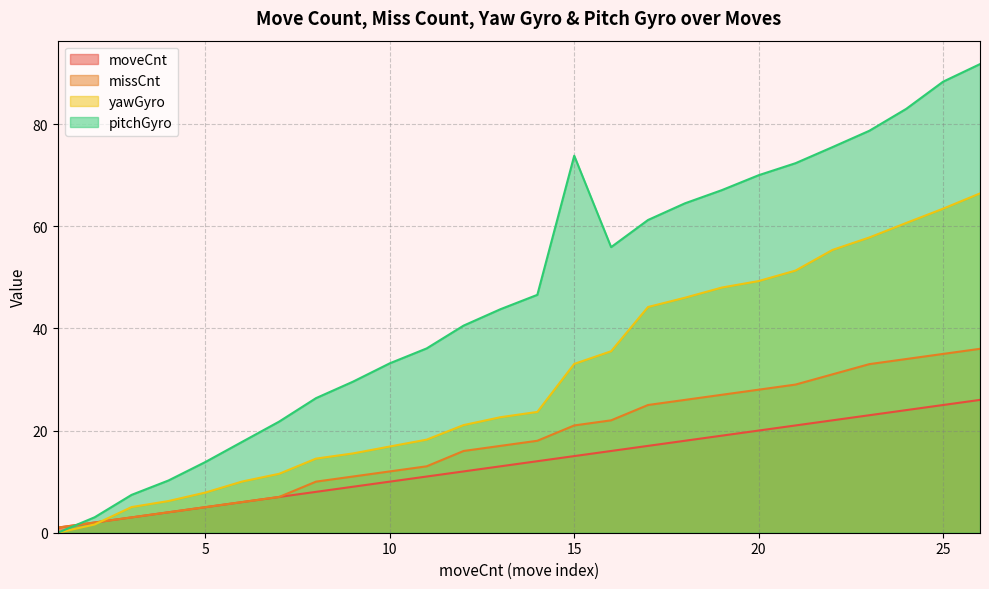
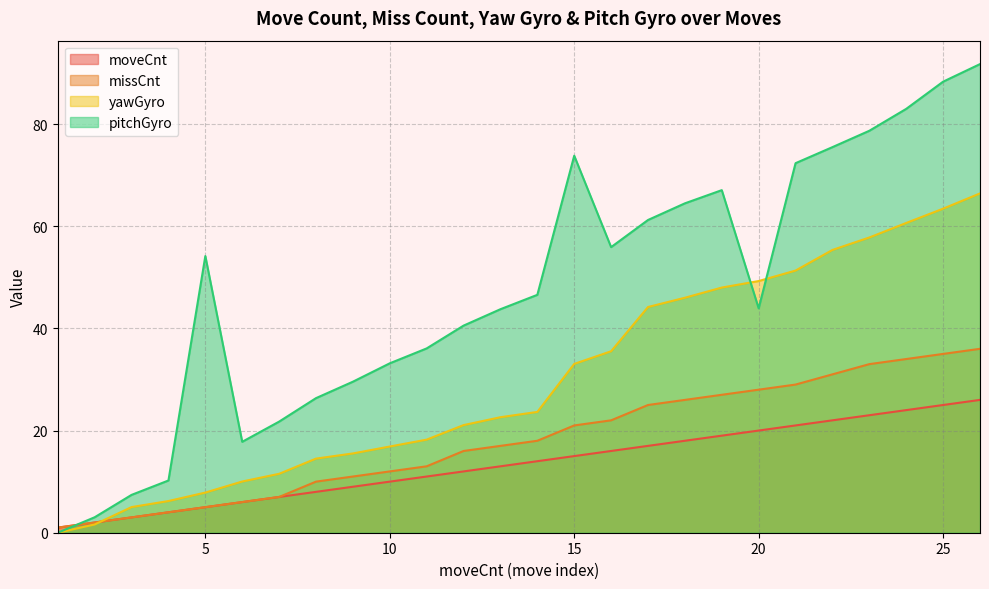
  {
    "pitchGyro": {
-     "5": 14,
+     "5": 54,
      "10": 33,
      "15": 74,
-     "20": 70,
+     "20": 44,
      "25": 88
    }
  }
